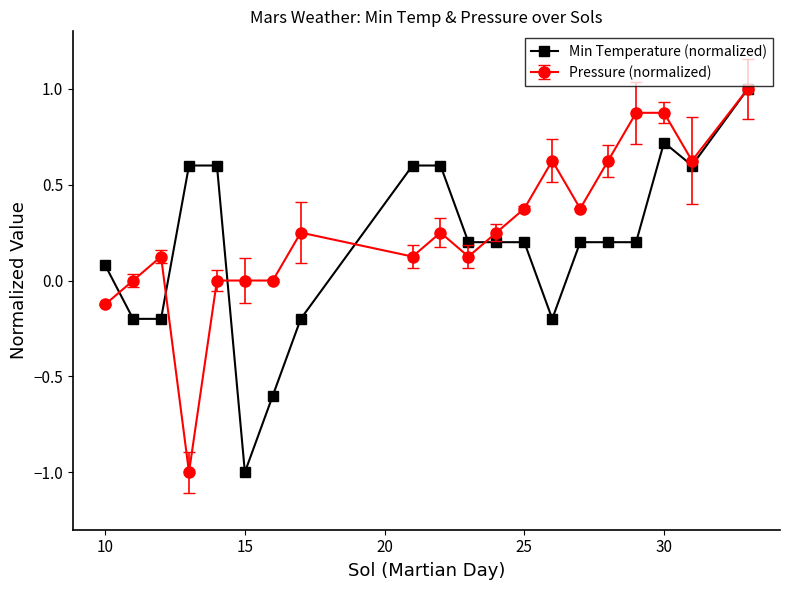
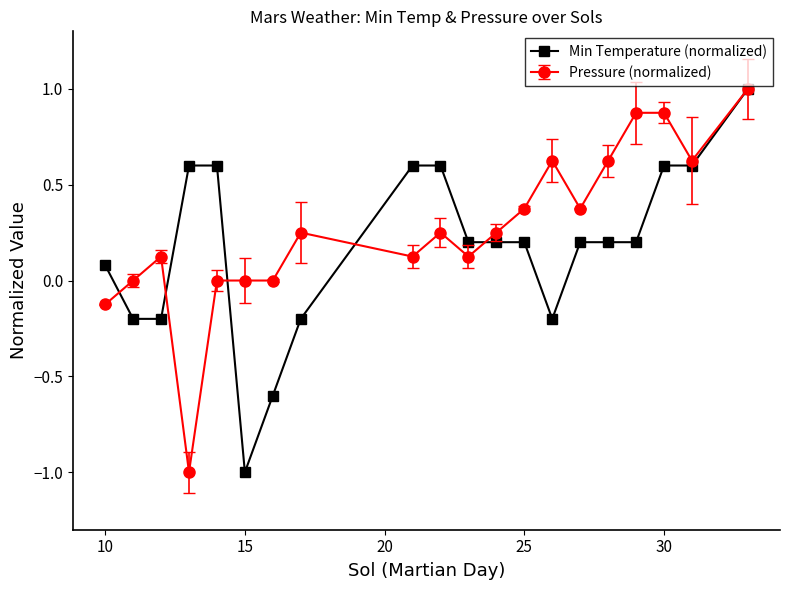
  {
    "Min Temperature (normalized)": {
      "10": 0.08,
      "15": -1.00,
      "25": 0.20,
-     "30": 0.72
+     "30": 0.60
    }
  }
